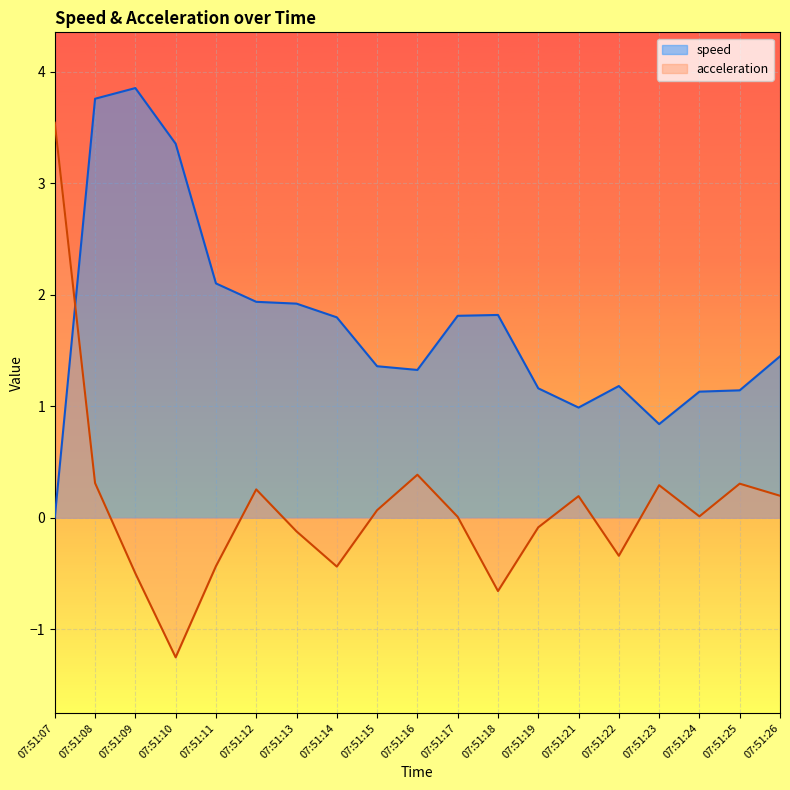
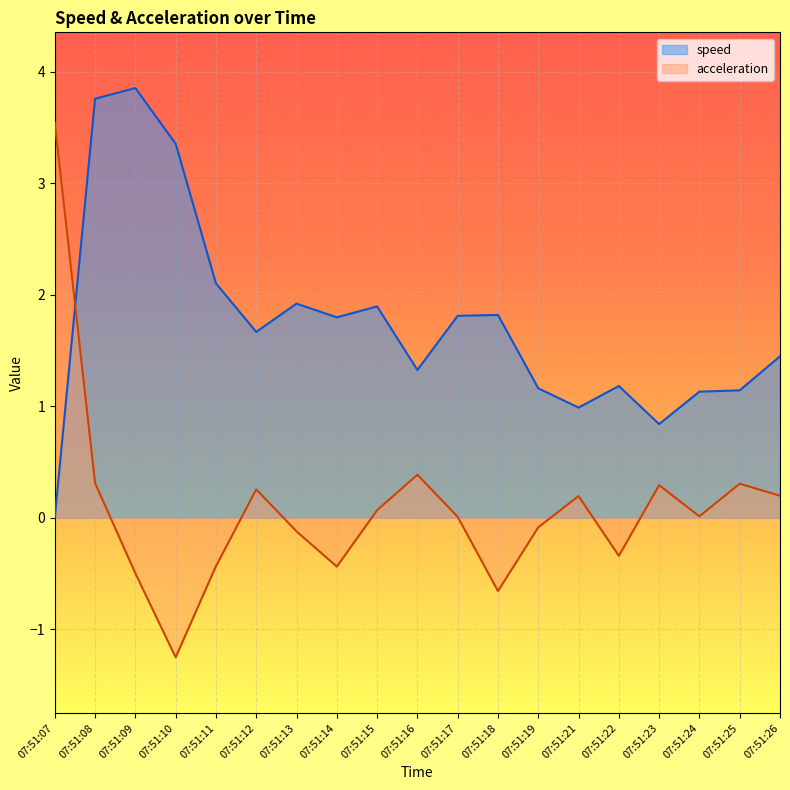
  {
    "speed": {
      "07:51:07": 0.00,
      "07:51:08": 3.76,
      "07:51:09": 3.85,
      "07:51:10": 3.35,
      "07:51:11": 2.10,
-     "07:51:12": 1.94,
+     "07:51:12": 1.67,
      "07:51:13": 1.92,
      "07:51:14": 1.80,
-     "07:51:15": 1.36,
+     "07:51:15": 1.90,
      "07:51:16": 1.33,
      "07:51:17": 1.81,
      "07:51:18": 1.82,
      "07:51:19": 1.16,
      "07:51:21": 0.99,
      "07:51:22": 1.18,
      "07:51:23": 0.84,
      "07:51:24": 1.13,
      "07:51:25": 1.14,
      "07:51:26": 1.45
    }
  }
